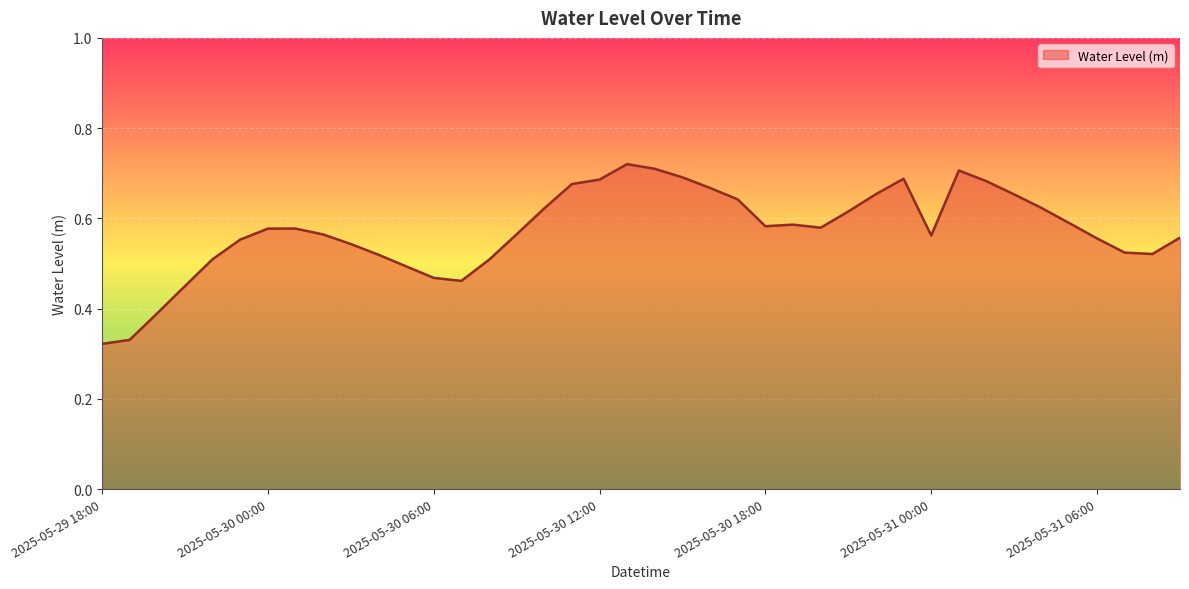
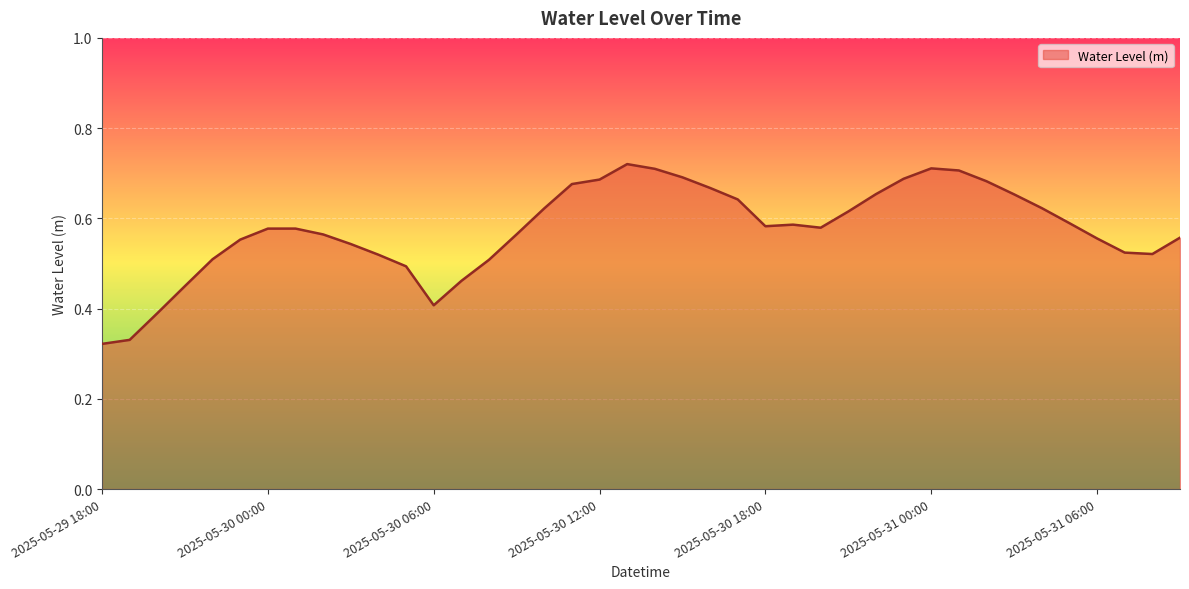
  {
    "2025-05-29 18:00": 0.32,
    "2025-05-30 00:00": 0.58,
-   "2025-05-30 06:00": 0.47,
+   "2025-05-30 06:00": 0.41,
    "2025-05-30 12:00": 0.69,
    "2025-05-30 18:00": 0.58,
-   "2025-05-31 00:00": 0.56,
+   "2025-05-31 00:00": 0.71,
    "2025-05-31 06:00": 0.56
  }
